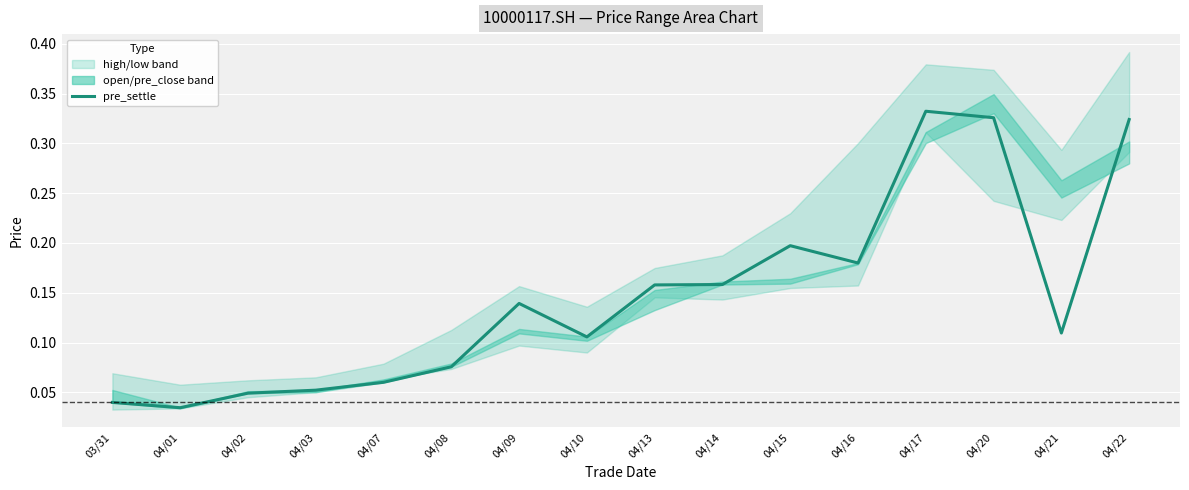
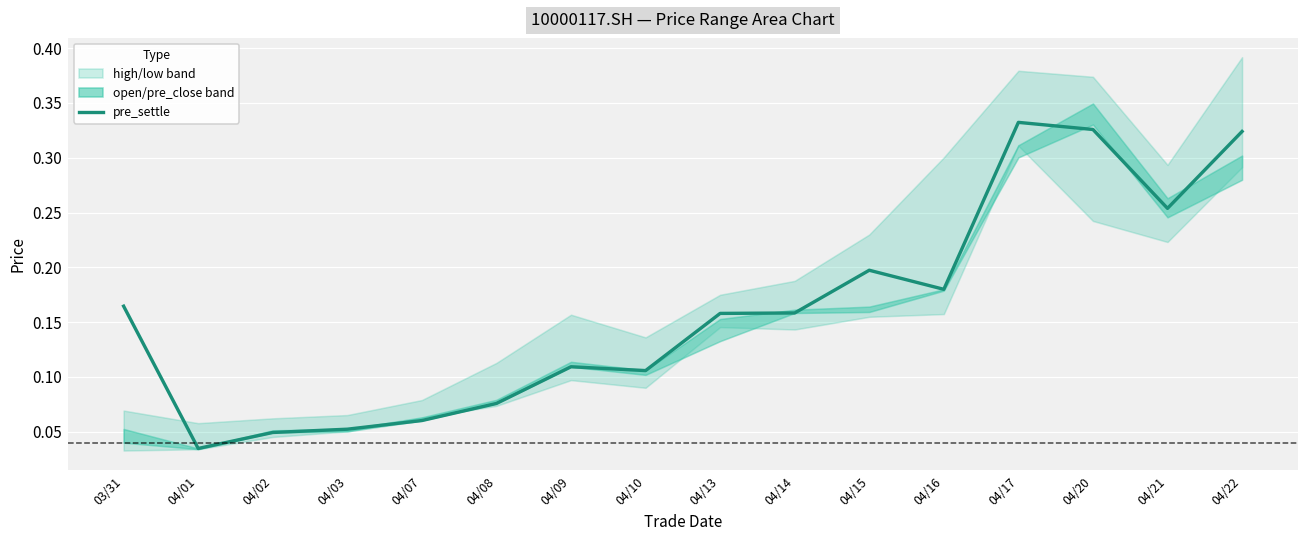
  {
    "pre_settle": {
-     "03/31": 0.04,
+     "03/31": 0.16,
      "04/07": 0.06,
      "04/08": 0.08,
-     "04/09": 0.14,
+     "04/09": 0.11,
      "04/13": 0.16,
      "04/14": 0.16,
      "04/15": 0.20,
      "04/17": 0.33,
      "04/20": 0.33,
-     "04/21": 0.11,
+     "04/21": 0.25,
      "04/22": 0.32
    }
  }
